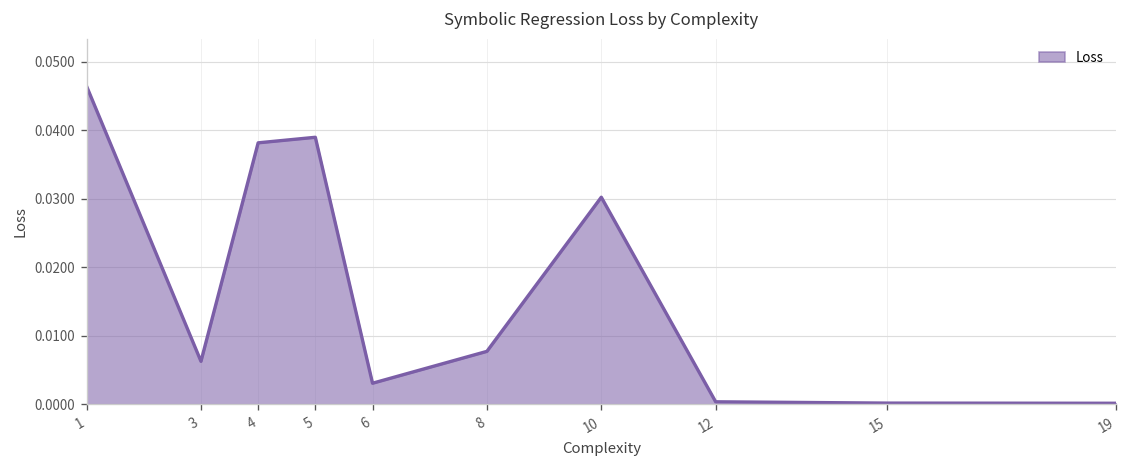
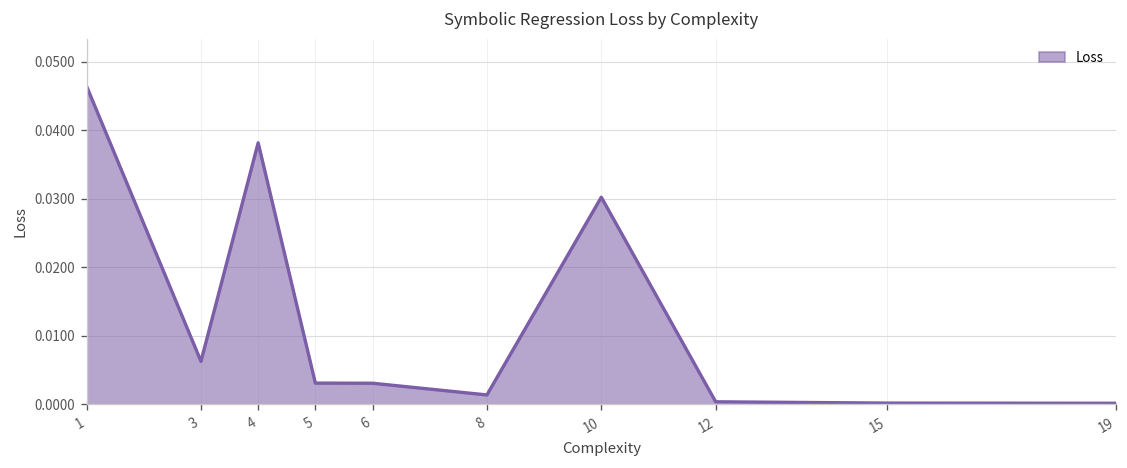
  {
    "1": 0.046,
    "3": 0.006,
    "4": 0.038,
-   "5": 0.039,
+   "5": 0.003,
    "6": 0.003,
-   "8": 0.008,
+   "8": 0.001,
    "10": 0.030,
    "12": 0.000,
    "15": 0.000,
    "19": 0.000
  }
